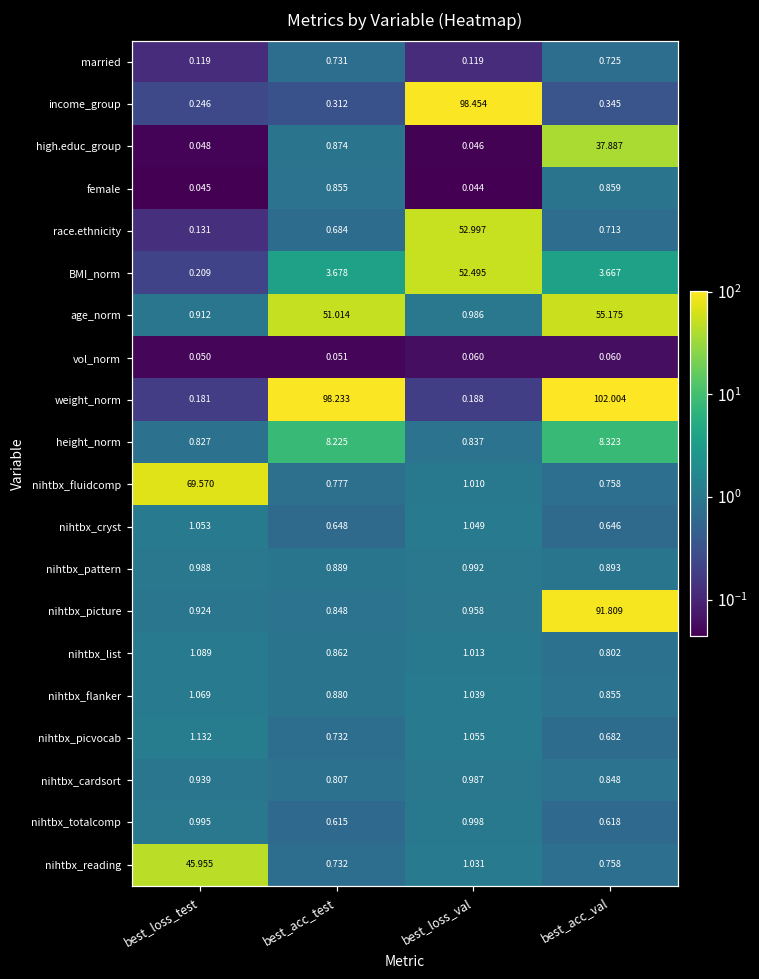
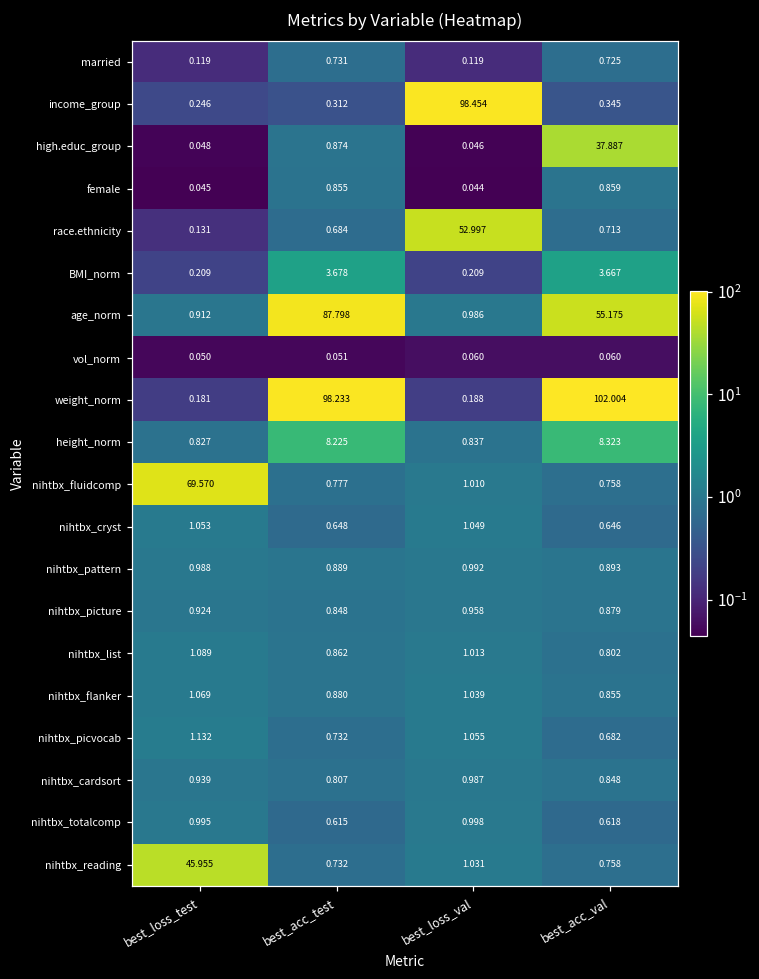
  {
    "married": {
      "best_loss_test": 0.119,
      "best_acc_test": 0.731,
      "best_loss_val": 0.119,
      "best_acc_val": 0.725
    },
    "income_group": {
      "best_loss_test": 0.246,
      "best_acc_test": 0.312,
      "best_loss_val": 98.454,
      "best_acc_val": 0.345
    },
    "high.educ_group": {
      "best_loss_test": 0.048,
      "best_acc_test": 0.874,
      "best_loss_val": 0.046,
      "best_acc_val": 37.887
    },
    "female": {
      "best_loss_test": 0.045,
      "best_acc_test": 0.855,
      "best_loss_val": 0.044,
      "best_acc_val": 0.859
    },
    "race.ethnicity": {
      "best_loss_test": 0.131,
      "best_acc_test": 0.684,
      "best_loss_val": 52.997,
      "best_acc_val": 0.713
    },
    "BMI_norm": {
      "best_loss_test": 0.209,
      "best_acc_test": 3.678,
-     "best_loss_val": 52.495,
+     "best_loss_val": 0.209,
      "best_acc_val": 3.667
    },
    "age_norm": {
      "best_loss_test": 0.912,
-     "best_acc_test": 51.014,
+     "best_acc_test": 87.798,
      "best_loss_val": 0.986,
      "best_acc_val": 55.175
    },
    "vol_norm": {
      "best_loss_test": 0.050,
      "best_acc_test": 0.051,
      "best_loss_val": 0.060,
      "best_acc_val": 0.060
    },
    "weight_norm": {
      "best_loss_test": 0.181,
      "best_acc_test": 98.233,
      "best_loss_val": 0.188,
      "best_acc_val": 102.004
    },
    "height_norm": {
      "best_loss_test": 0.827,
      "best_acc_test": 8.225,
      "best_loss_val": 0.837,
      "best_acc_val": 8.323
    },
    "nihtbx_fluidcomp": {
      "best_loss_test": 69.570,
      "best_acc_test": 0.777,
      "best_loss_val": 1.010,
      "best_acc_val": 0.758
    },
    "nihtbx_cryst": {
      "best_loss_test": 1.053,
      "best_acc_test": 0.648,
      "best_loss_val": 1.049,
      "best_acc_val": 0.646
    },
    "nihtbx_pattern": {
      "best_loss_test": 0.988,
      "best_acc_test": 0.889,
      "best_loss_val": 0.992,
      "best_acc_val": 0.893
    },
    "nihtbx_picture": {
      "best_loss_test": 0.924,
      "best_acc_test": 0.848,
      "best_loss_val": 0.958,
-     "best_acc_val": 91.809
+     "best_acc_val": 0.879
    },
    "nihtbx_list": {
      "best_loss_test": 1.089,
      "best_acc_test": 0.862,
      "best_loss_val": 1.013,
      "best_acc_val": 0.802
    },
    "nihtbx_flanker": {
      "best_loss_test": 1.069,
      "best_acc_test": 0.880,
      "best_loss_val": 1.039,
      "best_acc_val": 0.855
    },
    "nihtbx_picvocab": {
      "best_loss_test": 1.132,
      "best_acc_test": 0.732,
      "best_loss_val": 1.055,
      "best_acc_val": 0.682
    },
    "nihtbx_cardsort": {
      "best_loss_test": 0.939,
      "best_acc_test": 0.807,
      "best_loss_val": 0.987,
      "best_acc_val": 0.848
    },
    "nihtbx_totalcomp": {
      "best_loss_test": 0.995,
      "best_acc_test": 0.615,
      "best_loss_val": 0.998,
      "best_acc_val": 0.618
    },
    "nihtbx_reading": {
      "best_loss_test": 45.955,
      "best_acc_test": 0.732,
      "best_loss_val": 1.031,
      "best_acc_val": 0.758
    }
  }
